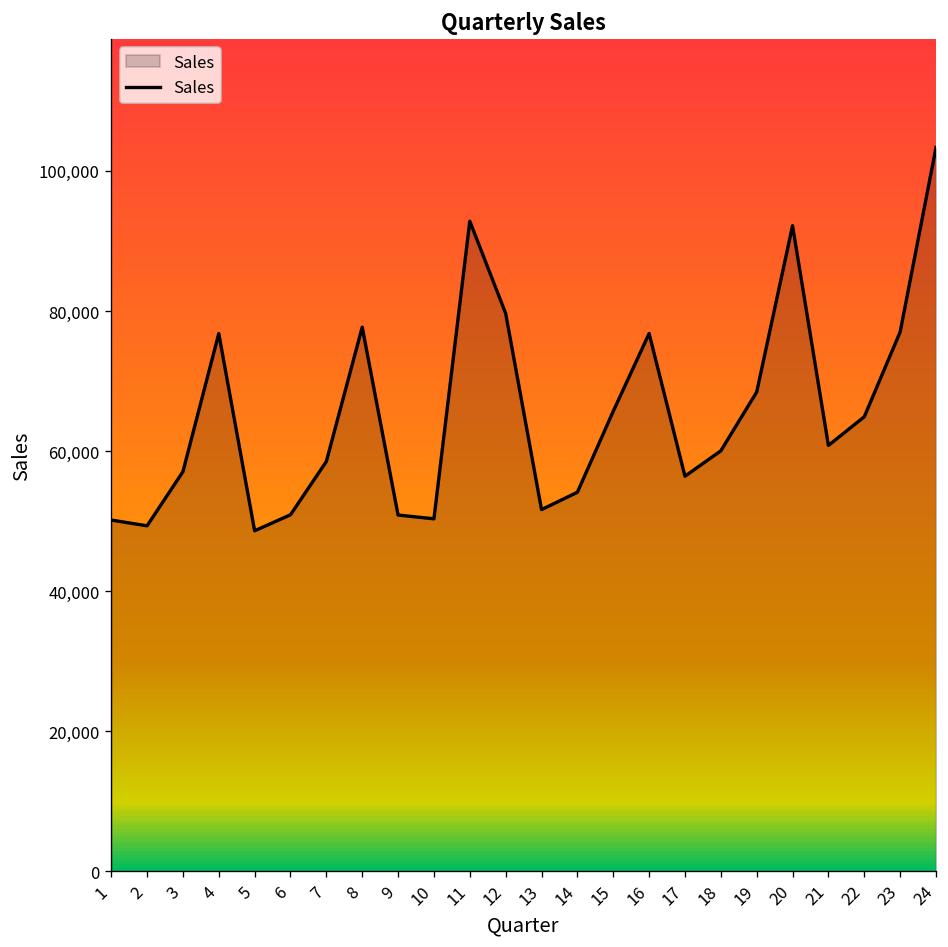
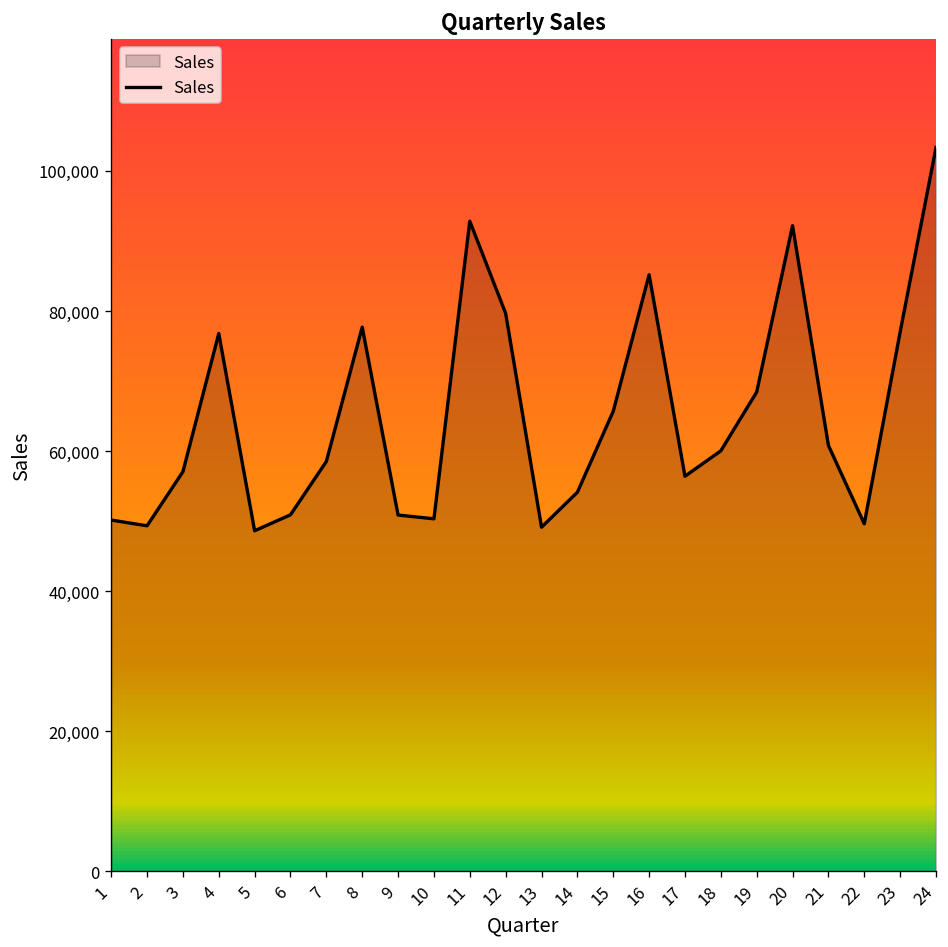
  {
    "1": "50,000",
    "2": "49,000",
    "3": "57,000",
    "4": "77,000",
    "5": "49,000",
    "6": "51,000",
    "7": "59,000",
    "8": "78,000",
    "9": "51,000",
    "10": "50,000",
    "11": "93,000",
    "12": "80,000",
-   "13": "52,000",
+   "13": "49,000",
    "14": "54,000",
    "15": "66,000",
-   "16": "77,000",
+   "16": "85,000",
    "17": "56,000",
    "18": "60,000",
    "19": "68,000",
    "20": "92,000",
    "21": "61,000",
-   "22": "65,000",
+   "22": "50,000",
    "23": "77,000",
    "24": "103,000"
  }
